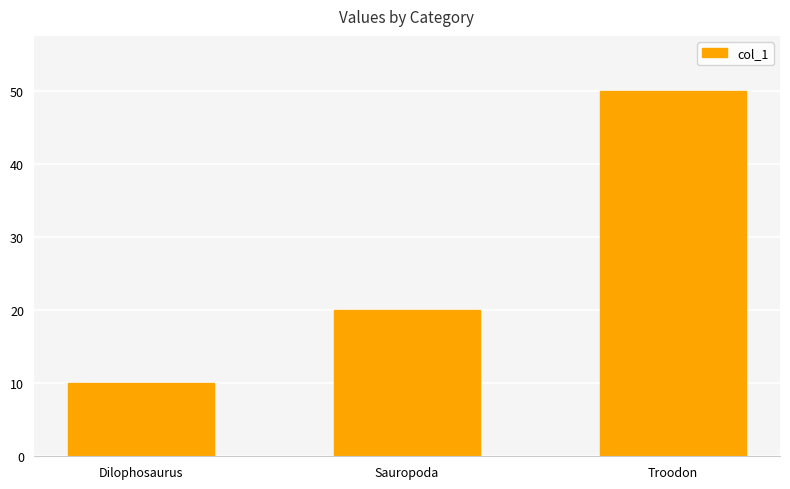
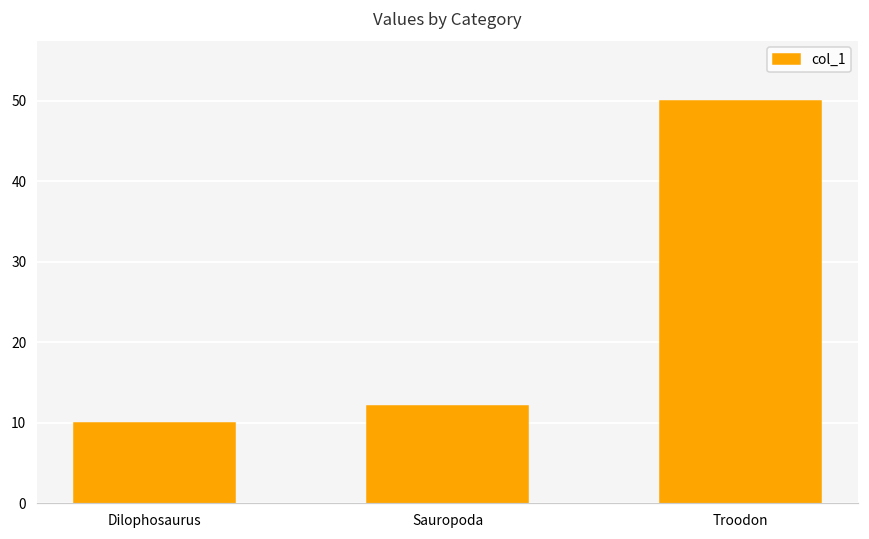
  {
    "Dilophosaurus": 10,
-   "Sauropoda": 20,
+   "Sauropoda": 12,
    "Troodon": 50
  }
